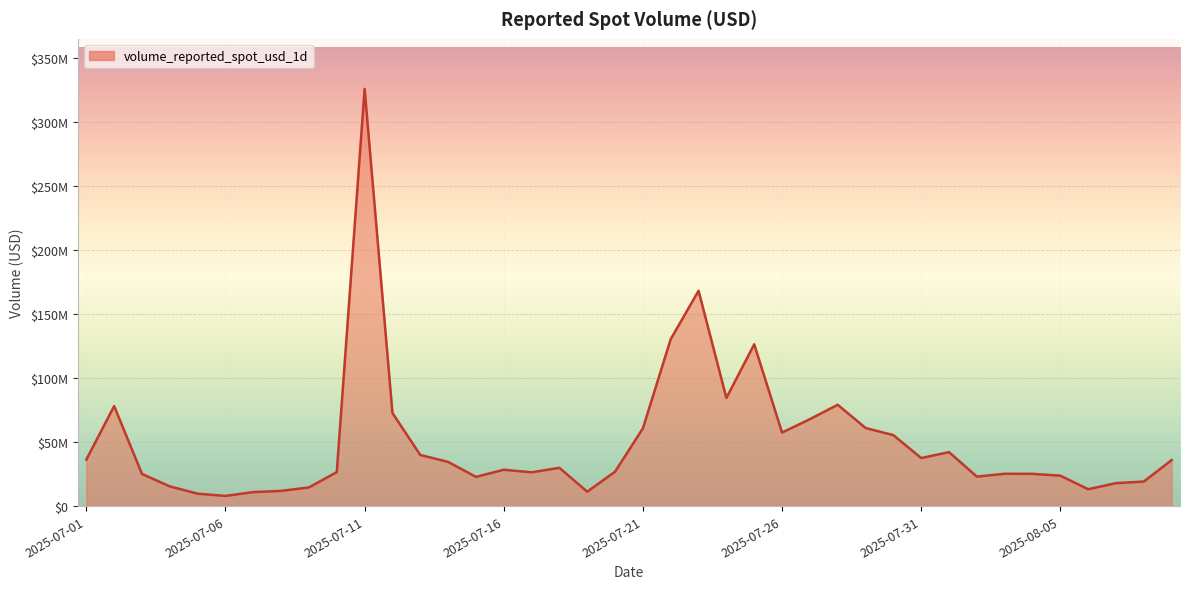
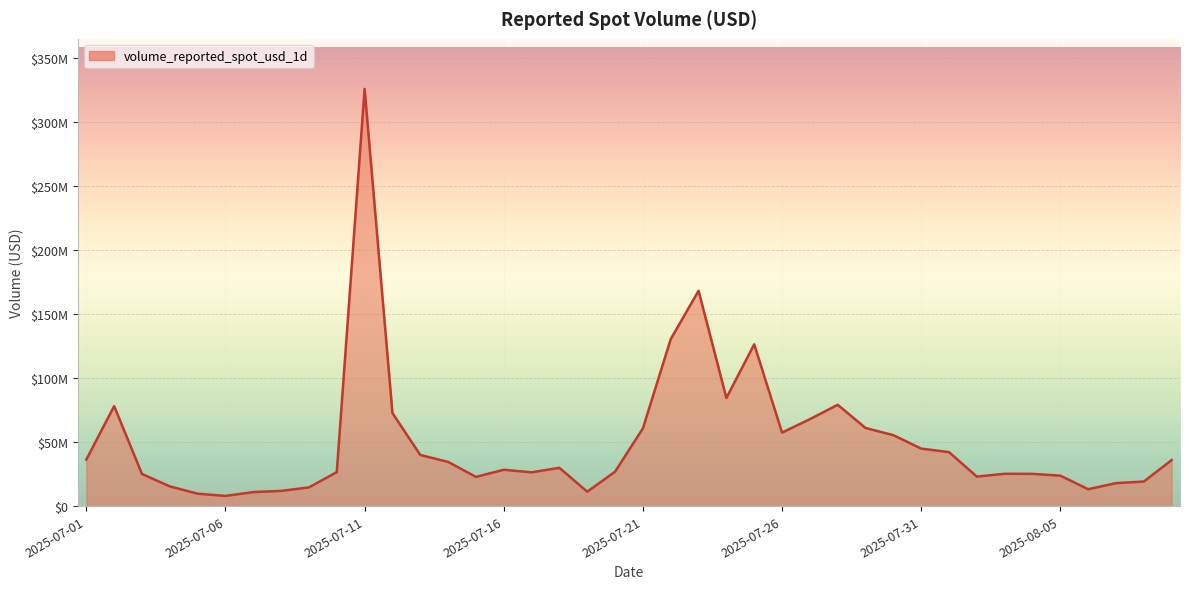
  {
    "2025-07-01": "$36000000",
    "2025-07-06": "$8000000",
    "2025-07-11": "$326000000",
    "2025-07-16": "$28000000",
    "2025-07-21": "$61000000",
    "2025-07-26": "$57000000",
-   "2025-07-31": "$38000000",
+   "2025-07-31": "$45000000",
    "2025-08-05": "$24000000"
  }
